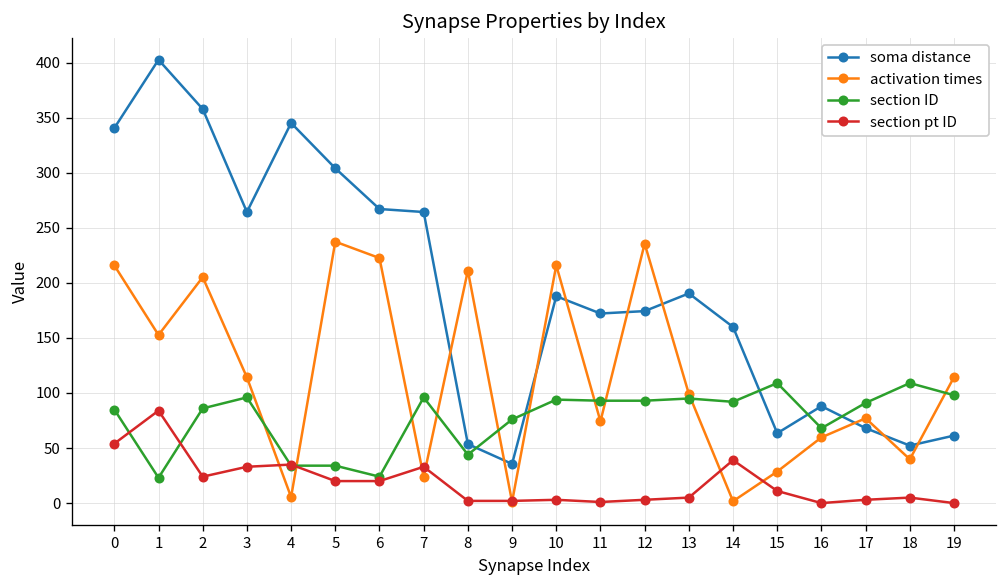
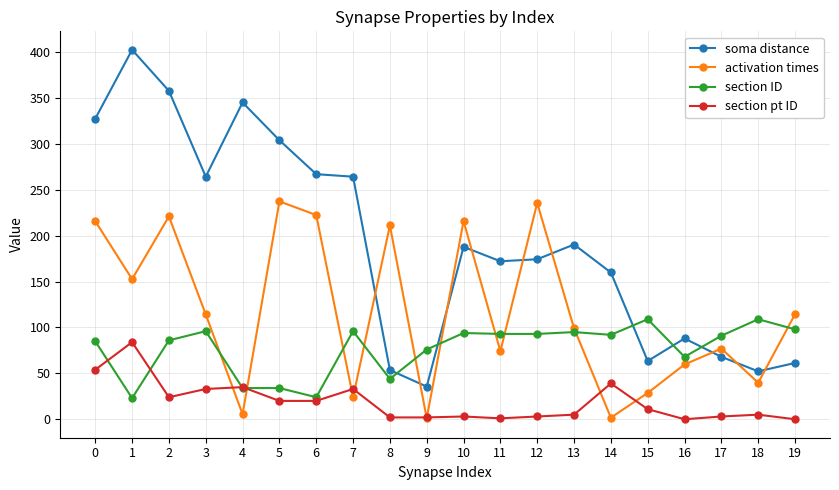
  {
    "soma distance": {
-     "0": 340,
+     "0": 330,
      "1": 400,
      "2": 360,
      "3": 260,
      "4": 350,
      "5": 300,
      "6": 270,
      "7": 260,
      "8": 50,
      "9": 40,
      "10": 190,
      "11": 170,
      "12": 170,
      "13": 190,
      "14": 160,
      "15": 60,
      "16": 90,
      "17": 70,
      "18": 50,
      "19": 60
    },
    "activation times": {
      "0": 220,
      "1": 150,
-     "2": 210,
+     "2": 220,
      "3": 110,
      "4": 10,
      "5": 240,
      "6": 220,
      "7": 20,
      "8": 210,
      "10": 220,
      "11": 70,
      "12": 240,
      "13": 100,
      "14": 0,
      "15": 30,
      "16": 60,
      "17": 80,
      "18": 40,
      "19": 110
    },
    "section ID": {
      "0": 90,
      "1": 20,
      "2": 90,
      "3": 100,
      "5": 30,
      "6": 20,
      "7": 100,
      "8": 40,
      "9": 80,
      "10": 90,
      "11": 90,
      "12": 90,
      "13": 100,
      "14": 90,
      "15": 110,
      "16": 70,
      "17": 90,
      "18": 110,
      "19": 100
    },
    "section pt ID": {
      "0": 50,
      "1": 80,
      "2": 20,
      "3": 30,
      "5": 20,
      "6": 20,
      "7": 30,
      "8": 0,
      "10": 0,
      "11": 0,
      "12": 0,
      "13": 10,
      "14": 40,
      "15": 10,
      "16": 0,
      "17": 0,
      "18": 10,
      "19": 0
    }
  }
